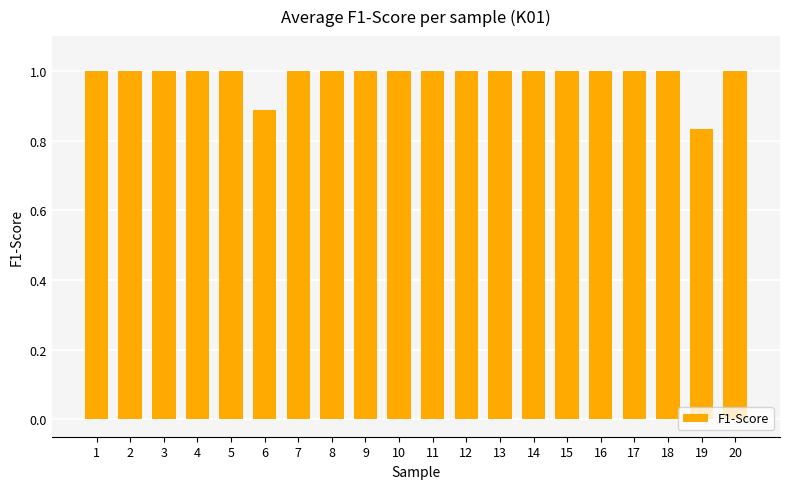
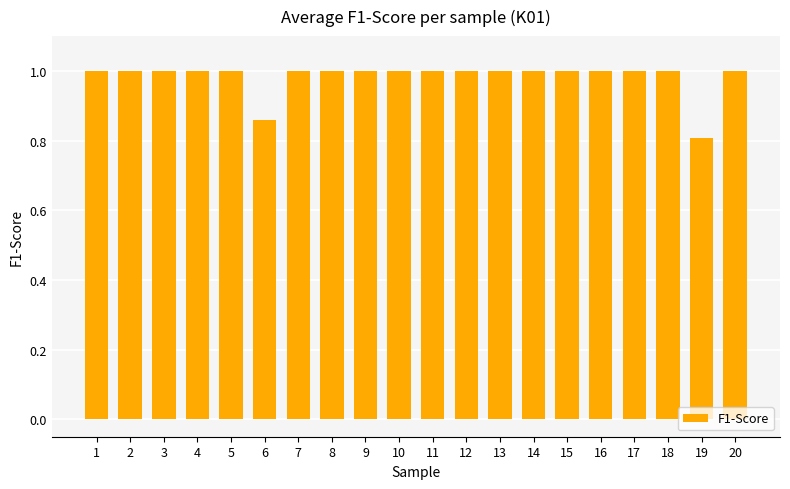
  {
    "1": 1.00,
    "2": 1.00,
    "3": 1.00,
    "4": 1.00,
    "5": 1.00,
-   "6": 0.89,
+   "6": 0.86,
    "7": 1.00,
    "8": 1.00,
    "9": 1.00,
    "10": 1.00,
    "11": 1.00,
    "12": 1.00,
    "13": 1.00,
    "14": 1.00,
    "15": 1.00,
    "16": 1.00,
    "17": 1.00,
    "18": 1.00,
-   "19": 0.83,
+   "19": 0.81,
    "20": 1.00
  }
